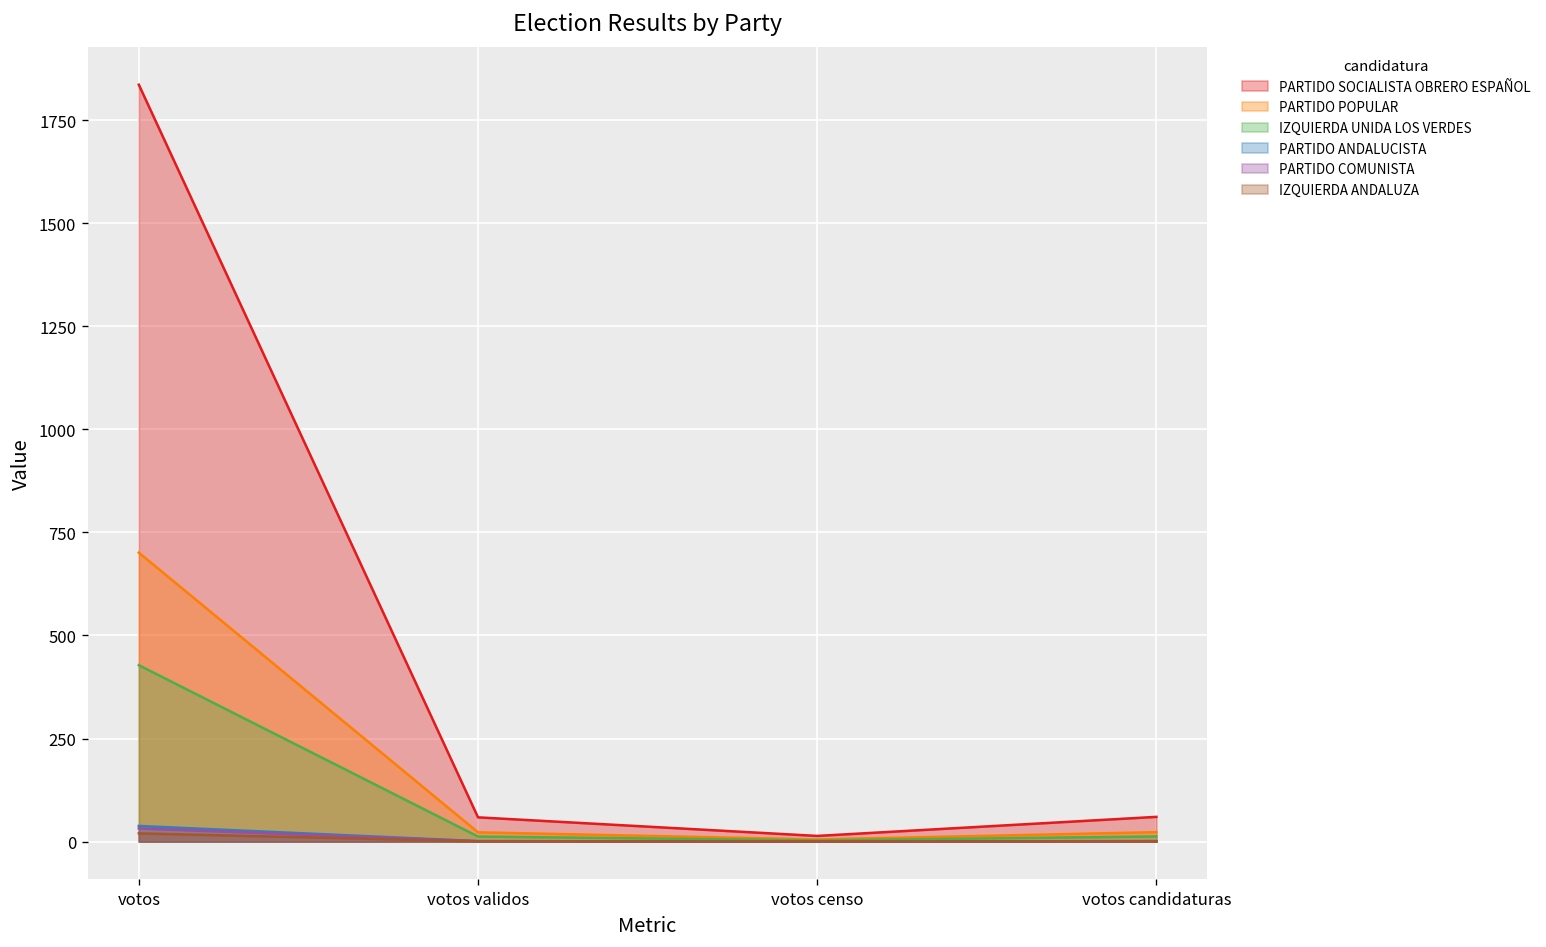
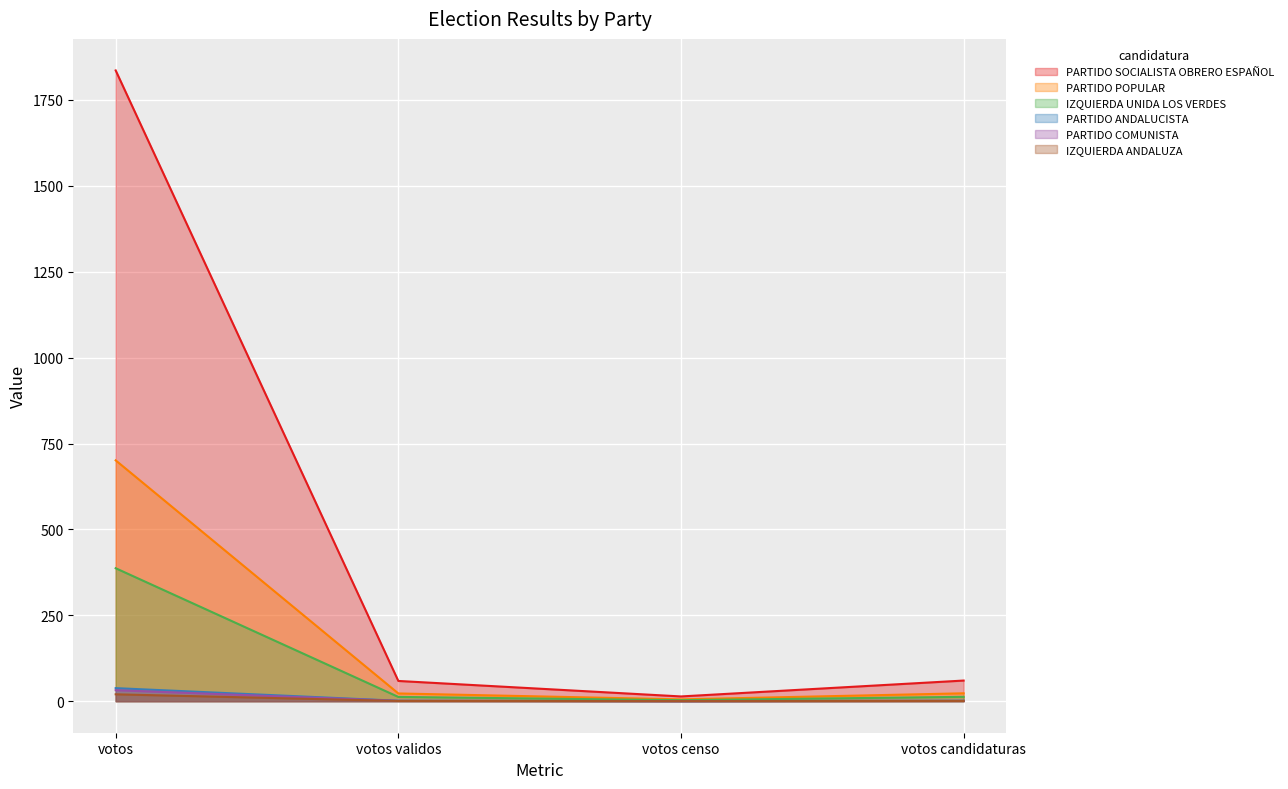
  {
    "IZQUIERDA UNIDA LOS VERDES": {
-     "votos": 430,
+     "votos": 390,
      "votos validos": 10,
      "votos candidaturas": 10
    }
  }
